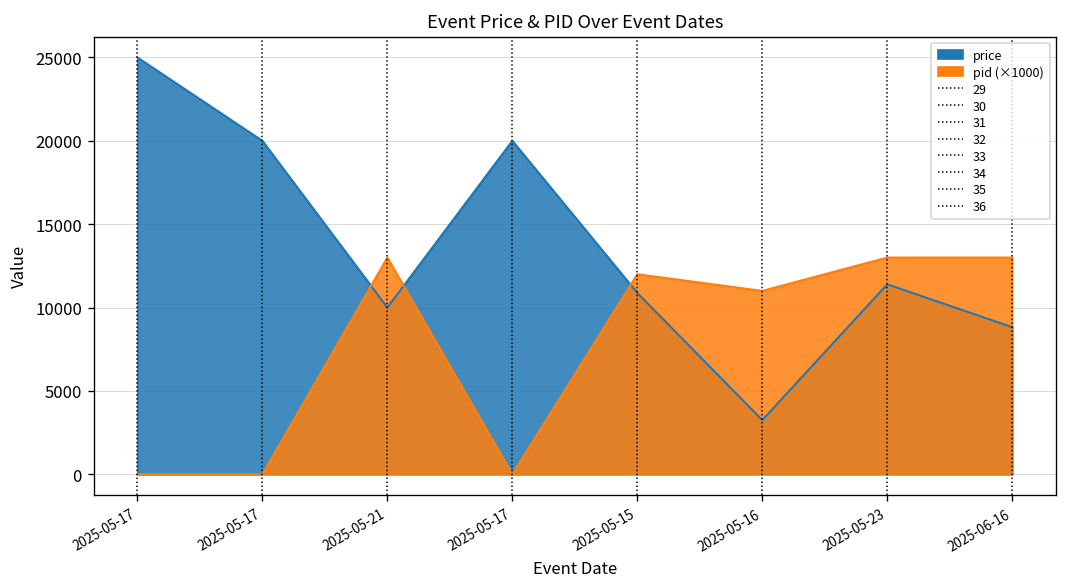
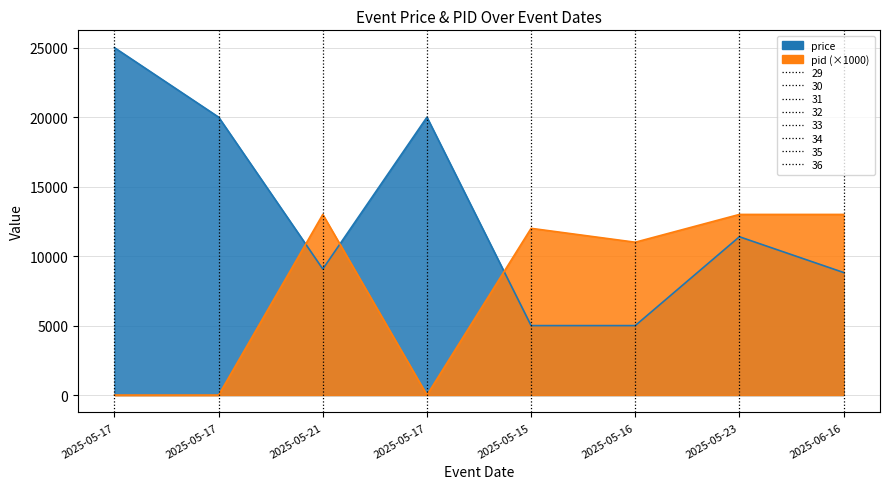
  {
    "price": {
-     "2025-05-21": 10000,
-     "2025-05-15": 10900,
-     "2025-05-16": 3200,
+     "2025-05-21": 9100,
+     "2025-05-15": 5000,
+     "2025-05-16": 5000,
      "2025-05-23": 11400,
      "2025-06-16": 8800
    },
    "pid (×1000)": {
      "2025-05-21": 13000,
      "2025-05-15": 12000,
      "2025-05-16": 11000,
      "2025-05-23": 13000,
      "2025-06-16": 13000
    }
  }
